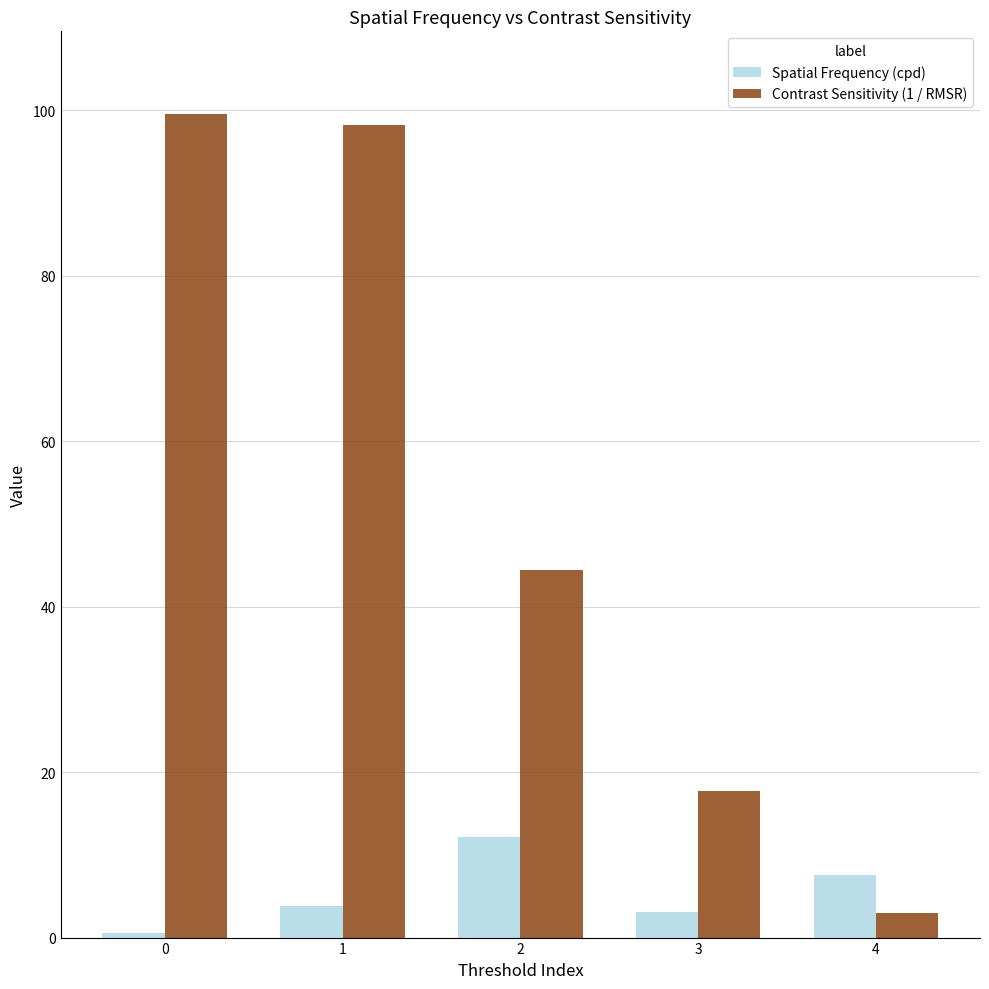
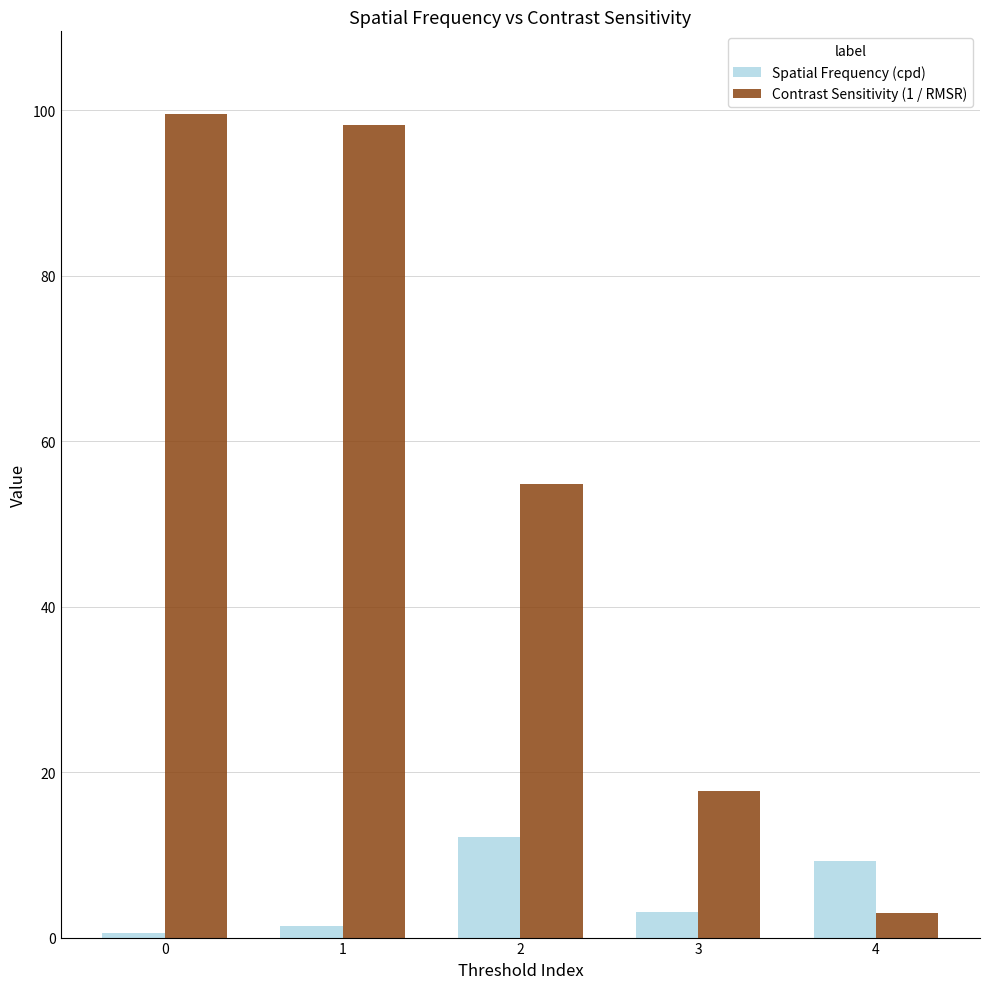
  {
    "Spatial Frequency (cpd)": {
      "0": 1,
-     "1": 4,
+     "1": 1,
      "2": 12,
      "3": 3,
-     "4": 8
+     "4": 9
    },
    "Contrast Sensitivity (1 / RMSR)": {
      "0": 100,
      "1": 98,
-     "2": 44,
+     "2": 55,
      "3": 18,
      "4": 3
    }
  }
